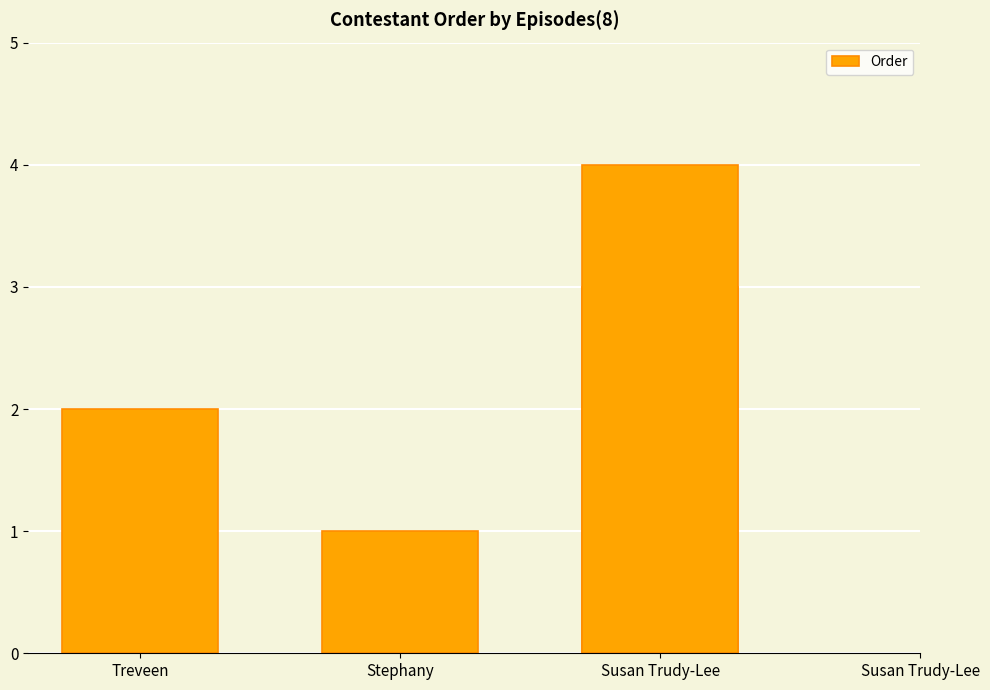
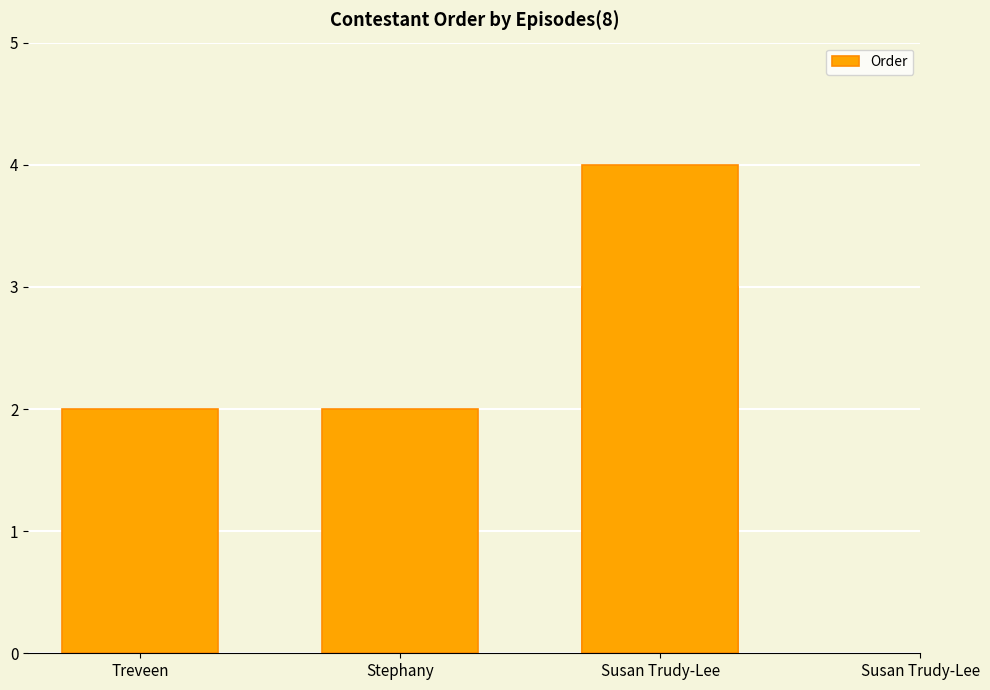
  {
    "Treveen": 2,
-   "Stephany": 1
+   "Stephany": 2
  }
